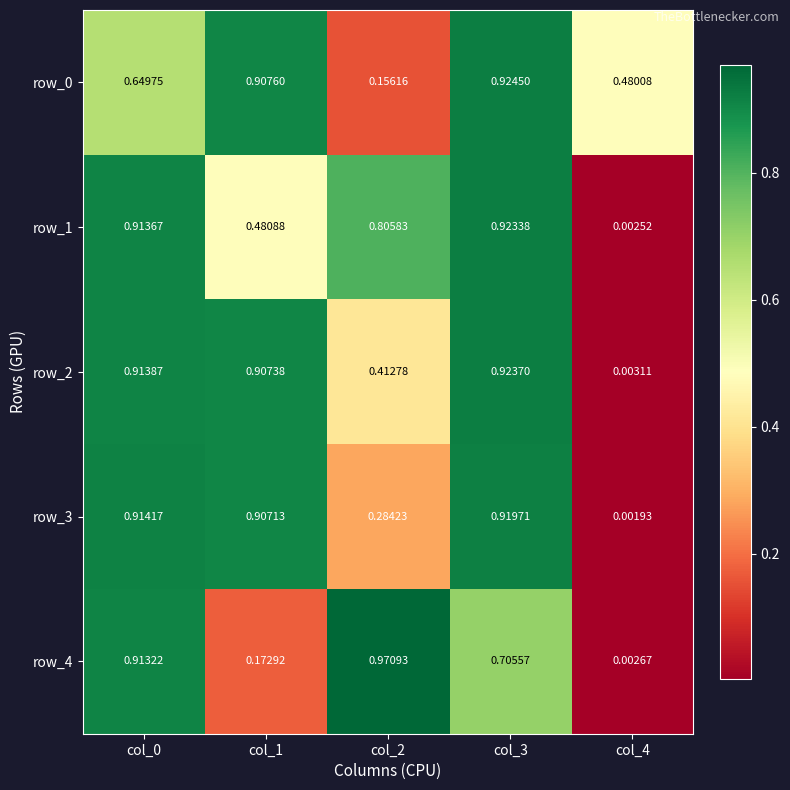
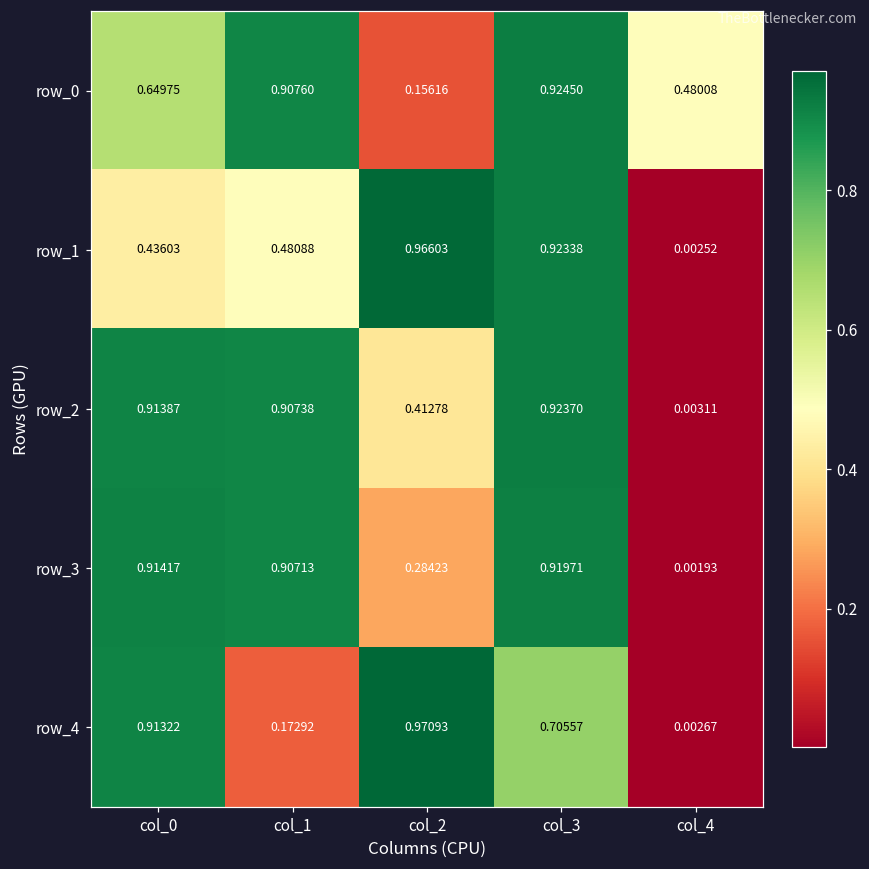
  {
    "row_0": {
      "col_0": 0.64975,
      "col_1": 0.90760,
      "col_2": 0.15616,
      "col_3": 0.92450,
      "col_4": 0.48008
    },
    "row_1": {
-     "col_0": 0.91367,
+     "col_0": 0.43603,
      "col_1": 0.48088,
-     "col_2": 0.80583,
+     "col_2": 0.96603,
      "col_3": 0.92338,
      "col_4": 0.00252
    },
    "row_2": {
      "col_0": 0.91387,
      "col_1": 0.90738,
      "col_2": 0.41278,
      "col_3": 0.92370,
      "col_4": 0.00311
    },
    "row_3": {
      "col_0": 0.91417,
      "col_1": 0.90713,
      "col_2": 0.28423,
      "col_3": 0.91971,
      "col_4": 0.00193
    },
    "row_4": {
      "col_0": 0.91322,
      "col_1": 0.17292,
      "col_2": 0.97093,
      "col_3": 0.70557,
      "col_4": 0.00267
    }
  }
